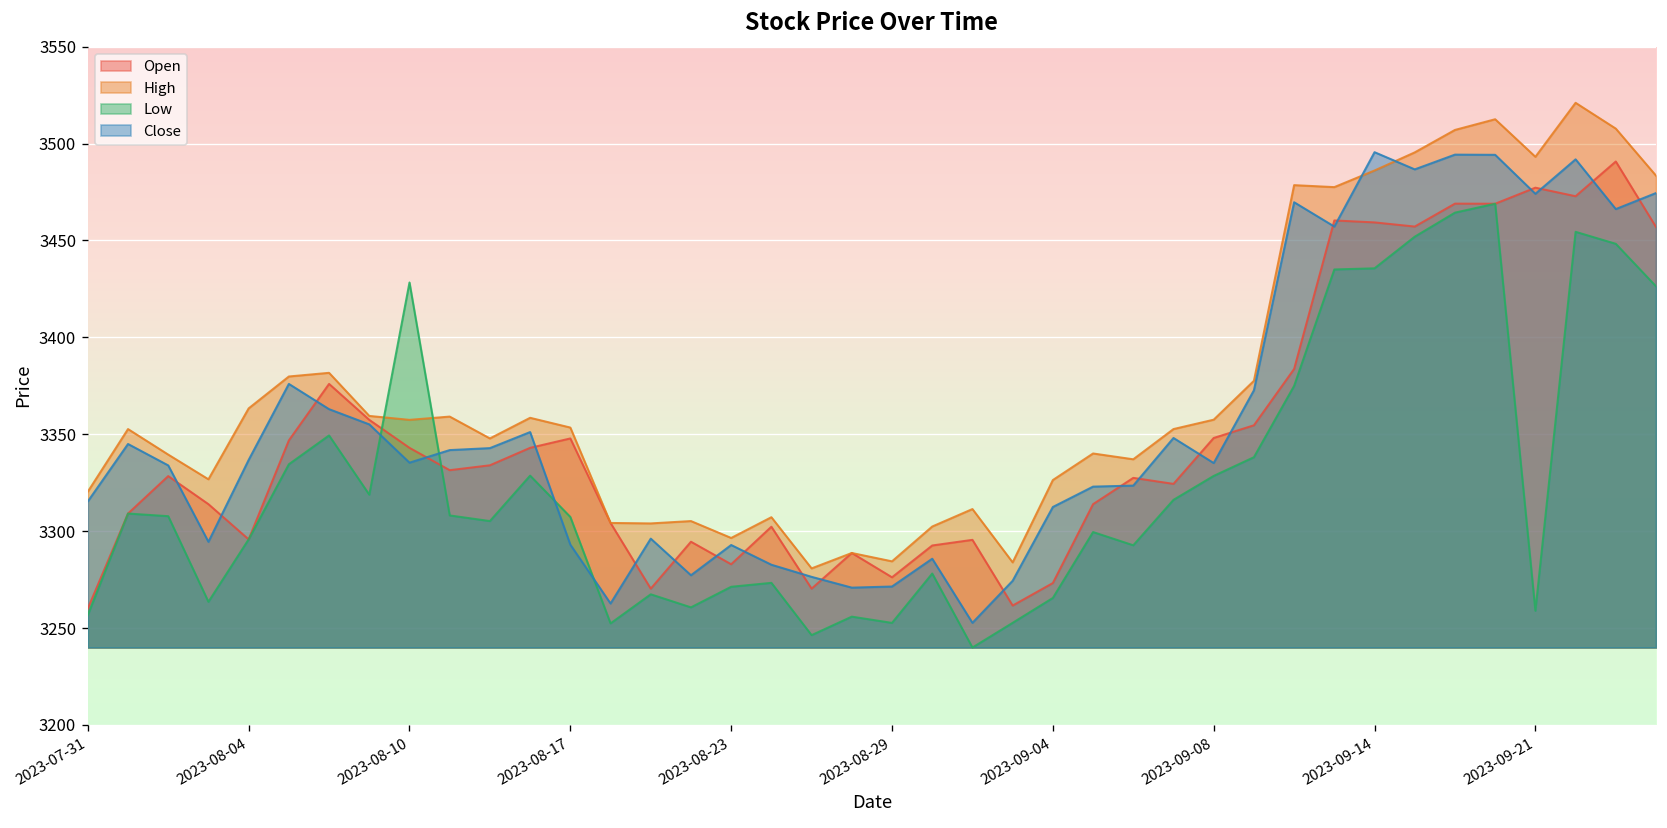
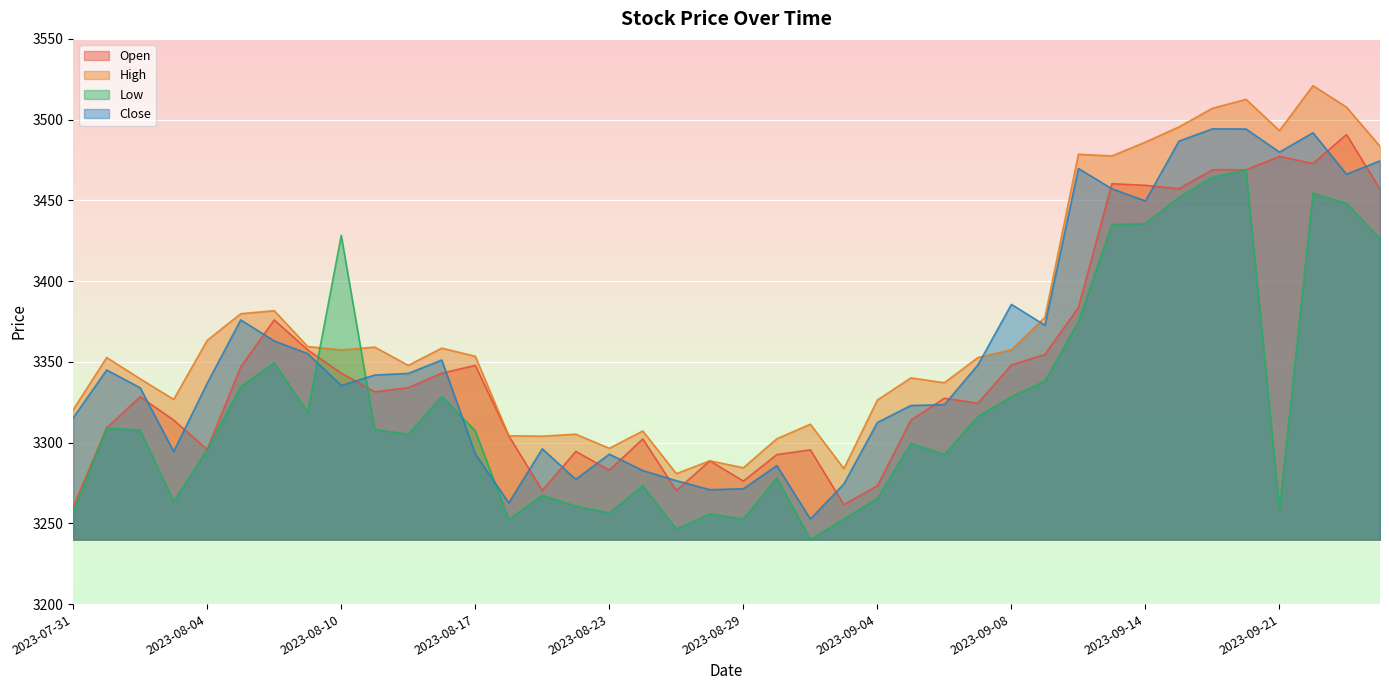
  {
    "Low": {
      "2023-07-31": 3257,
      "2023-08-10": 3428,
      "2023-08-17": 3307,
-     "2023-08-23": 3271,
+     "2023-08-23": 3257,
      "2023-08-29": 3253,
      "2023-09-04": 3266,
      "2023-09-08": 3329,
      "2023-09-14": 3436,
      "2023-09-21": 3259
    },
    "Close": {
      "2023-07-31": 3315,
      "2023-08-04": 3337,
      "2023-08-10": 3335,
      "2023-08-17": 3293,
      "2023-08-23": 3293,
      "2023-08-29": 3271,
      "2023-09-04": 3312,
-     "2023-09-08": 3335,
-     "2023-09-14": 3496,
-     "2023-09-21": 3474
+     "2023-09-08": 3386,
+     "2023-09-14": 3450,
+     "2023-09-21": 3480
    }
  }
